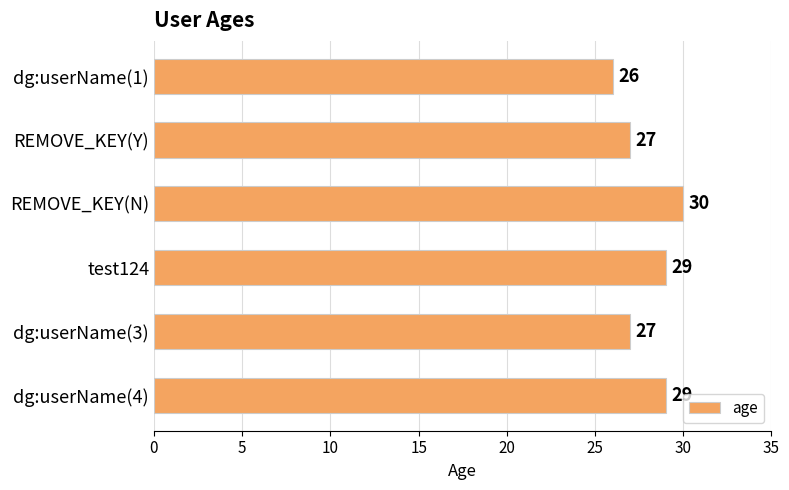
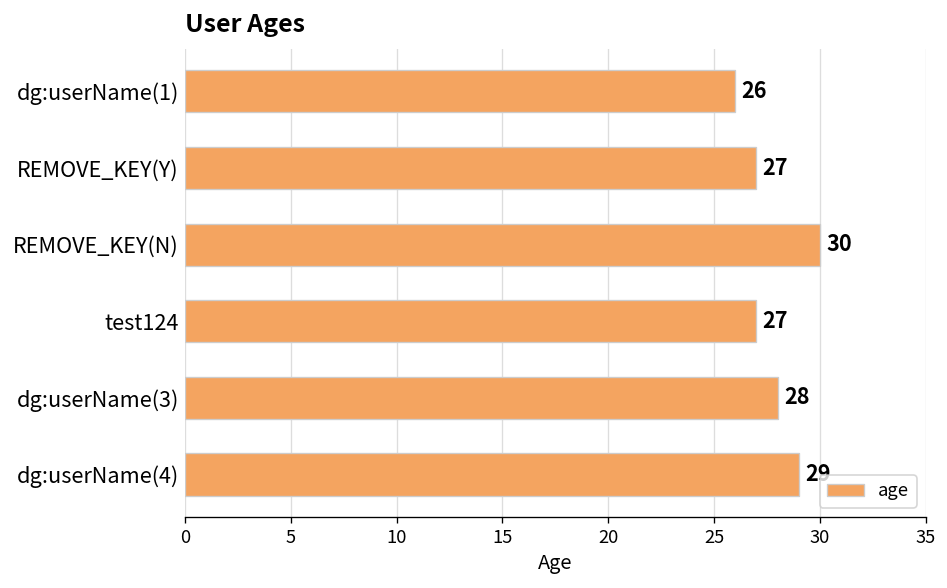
  {
    "dg:userName(1)": 26,
    "REMOVE_KEY(Y)": 27,
    "REMOVE_KEY(N)": 30,
-   "test124": 29,
-   "dg:userName(3)": 27
+   "test124": 27,
+   "dg:userName(3)": 28
  }
